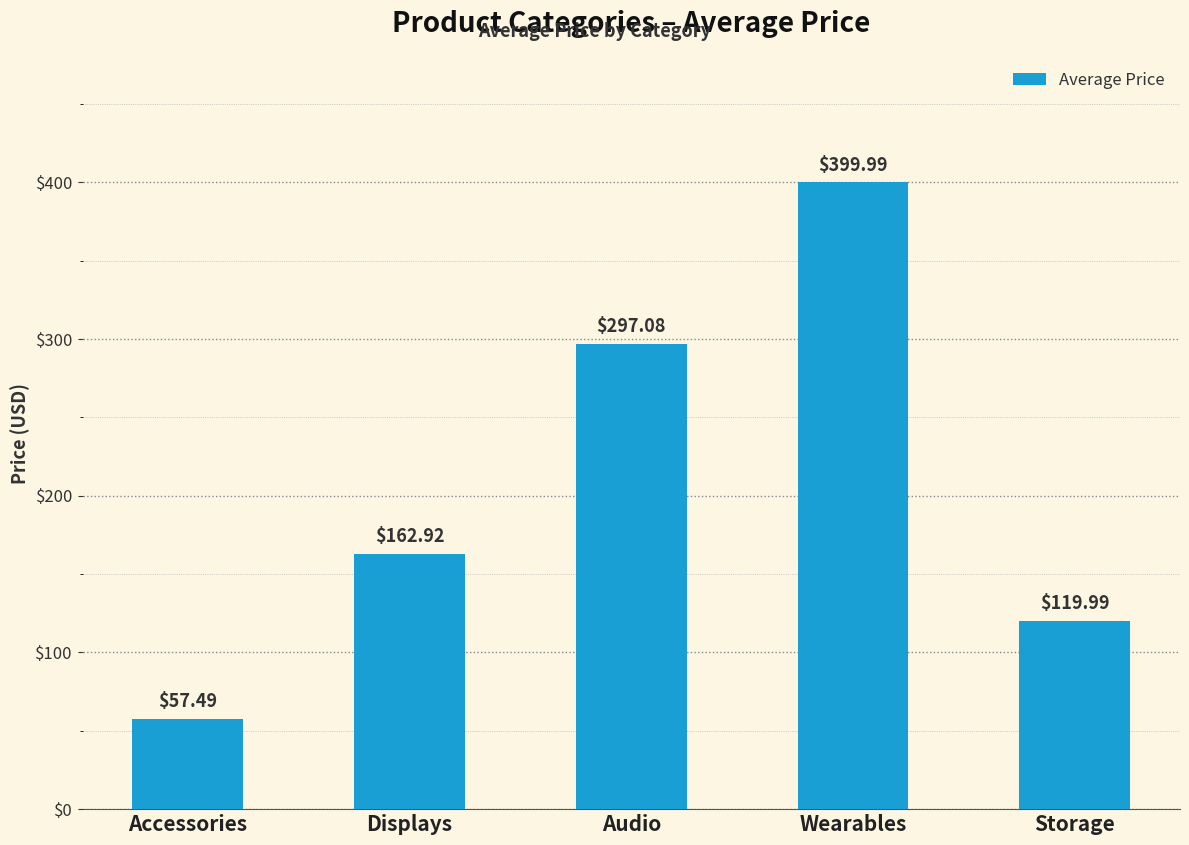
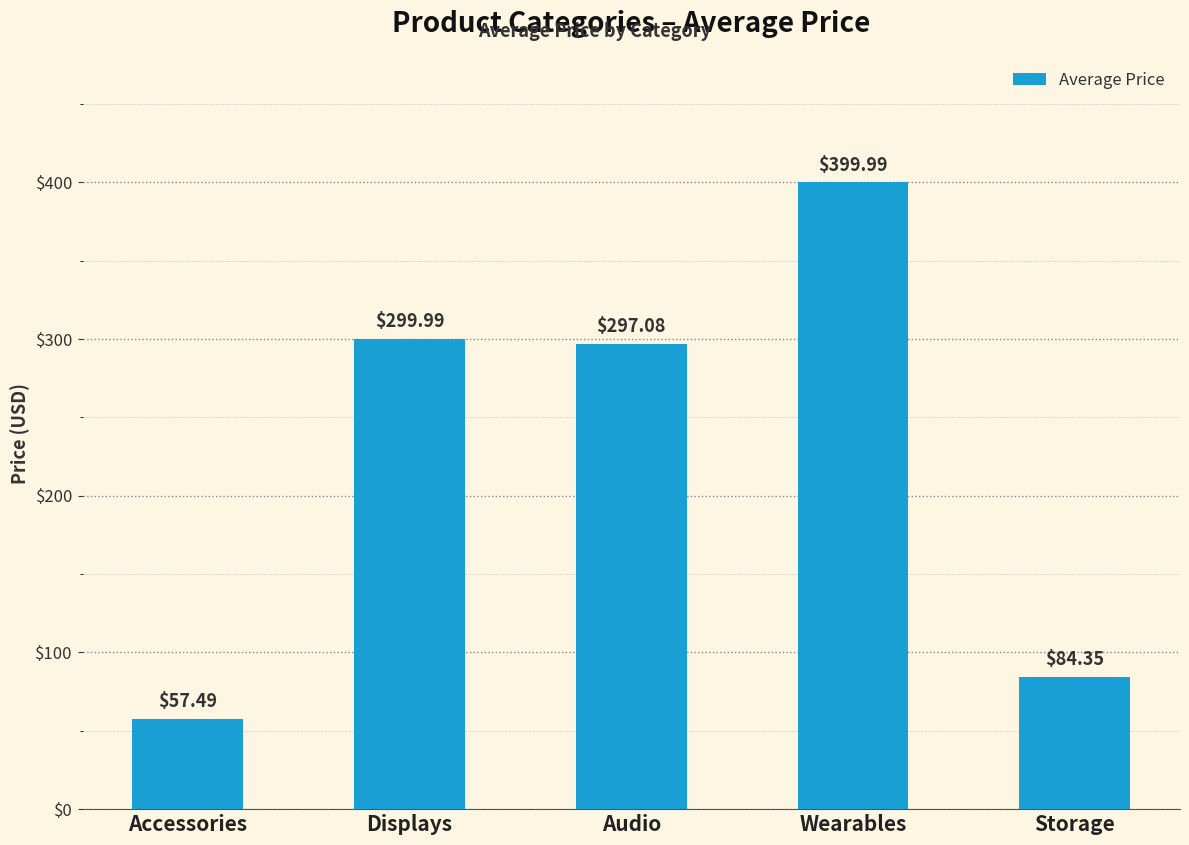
  {
    "Accessories": "$57.49",
-   "Displays": "$162.92",
+   "Displays": "$299.99",
    "Audio": "$297.08",
    "Wearables": "$399.99",
-   "Storage": "$119.99"
+   "Storage": "$84.35"
  }
